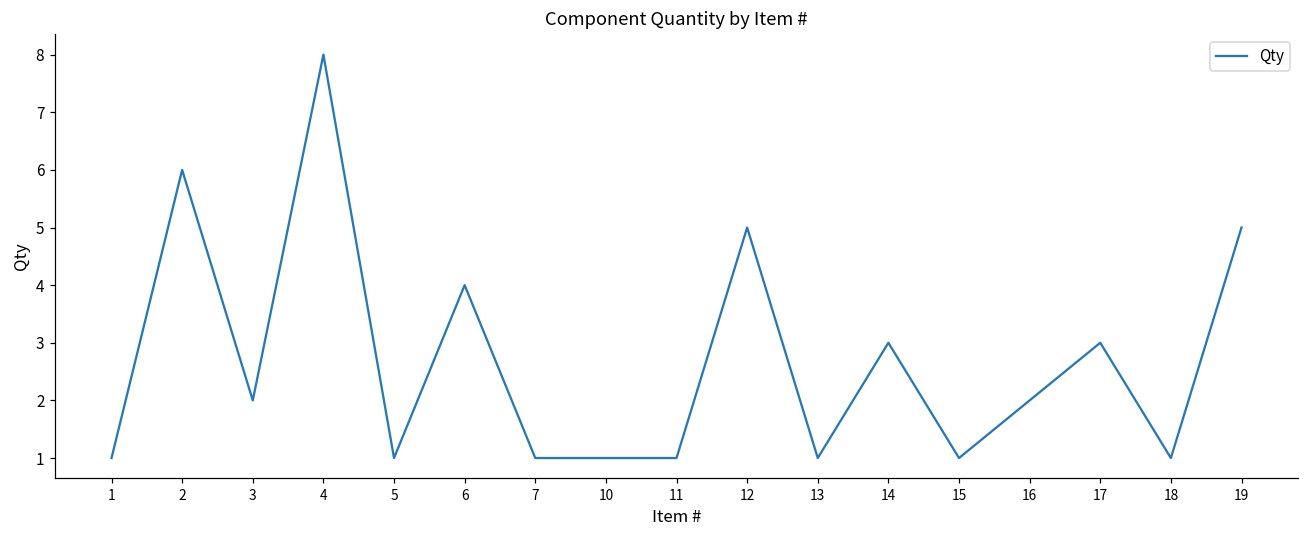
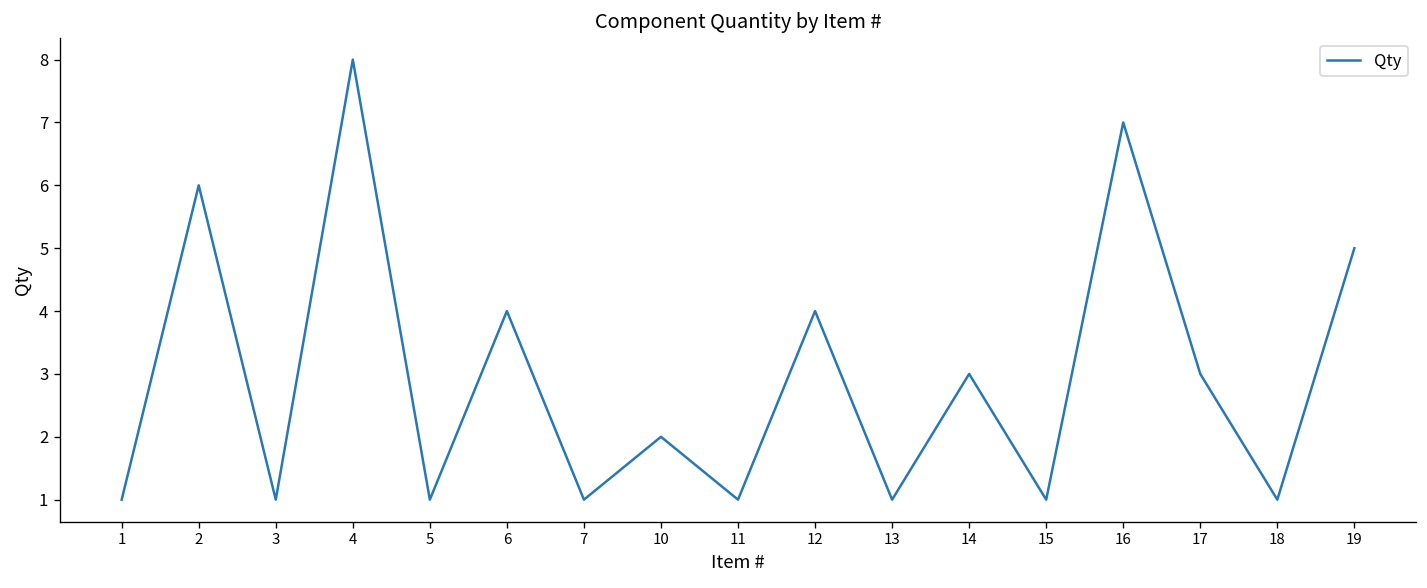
  {
    "1": 1,
    "2": 6,
-   "3": 2,
+   "3": 1,
    "4": 8,
    "5": 1,
    "6": 4,
    "7": 1,
-   "10": 1,
+   "10": 2,
    "11": 1,
-   "12": 5,
+   "12": 4,
    "13": 1,
    "14": 3,
    "15": 1,
-   "16": 2,
+   "16": 7,
    "17": 3,
    "18": 1,
    "19": 5
  }
